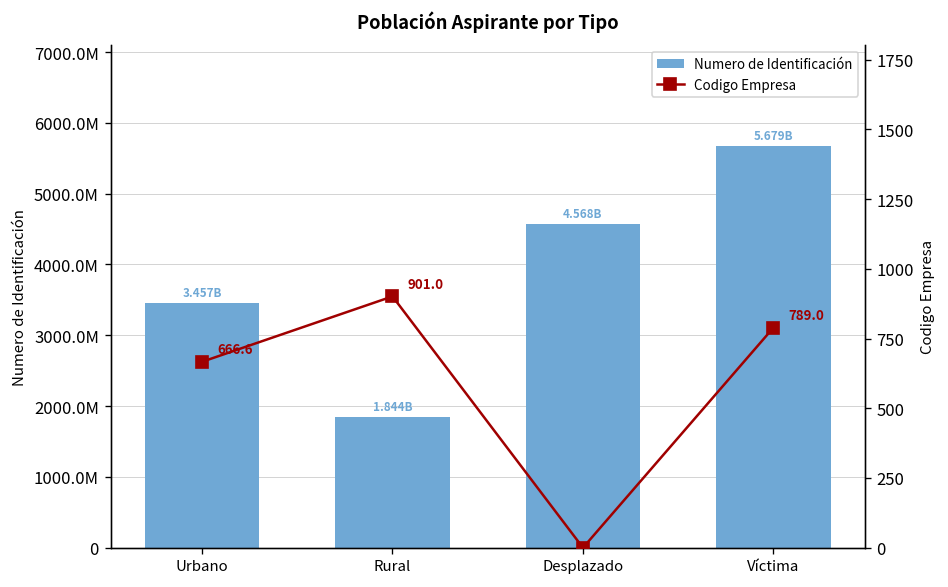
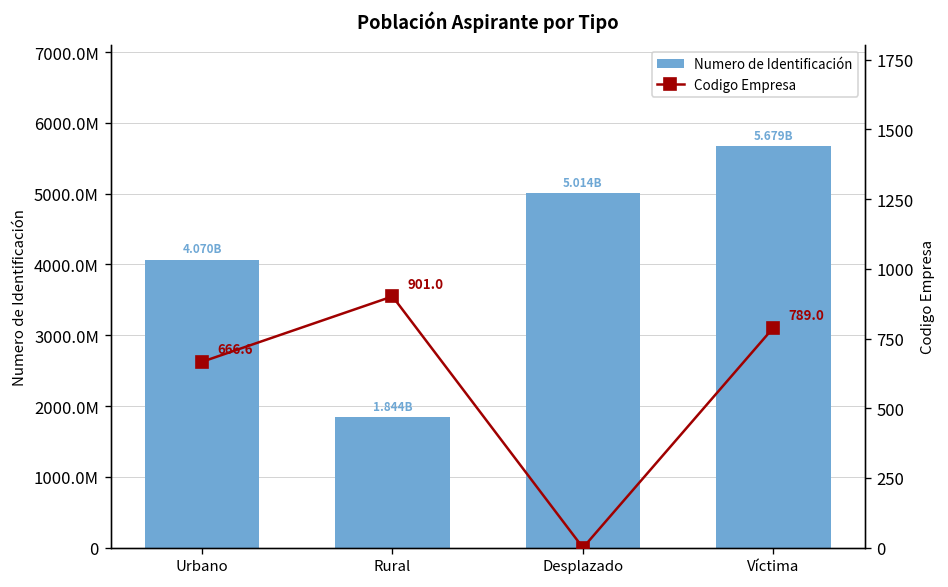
  {
    "Numero de Identificación": {
-     "Urbano": "3.457B",
+     "Urbano": "4.070B",
      "Rural": "1.844B",
-     "Desplazado": "4.568B",
+     "Desplazado": "5.014B",
      "Víctima": "5.679B"
    },
    "Codigo Empresa": {
      "Urbano": "666.6",
      "Rural": "901.0",
      "Víctima": "789.0"
    }
  }
